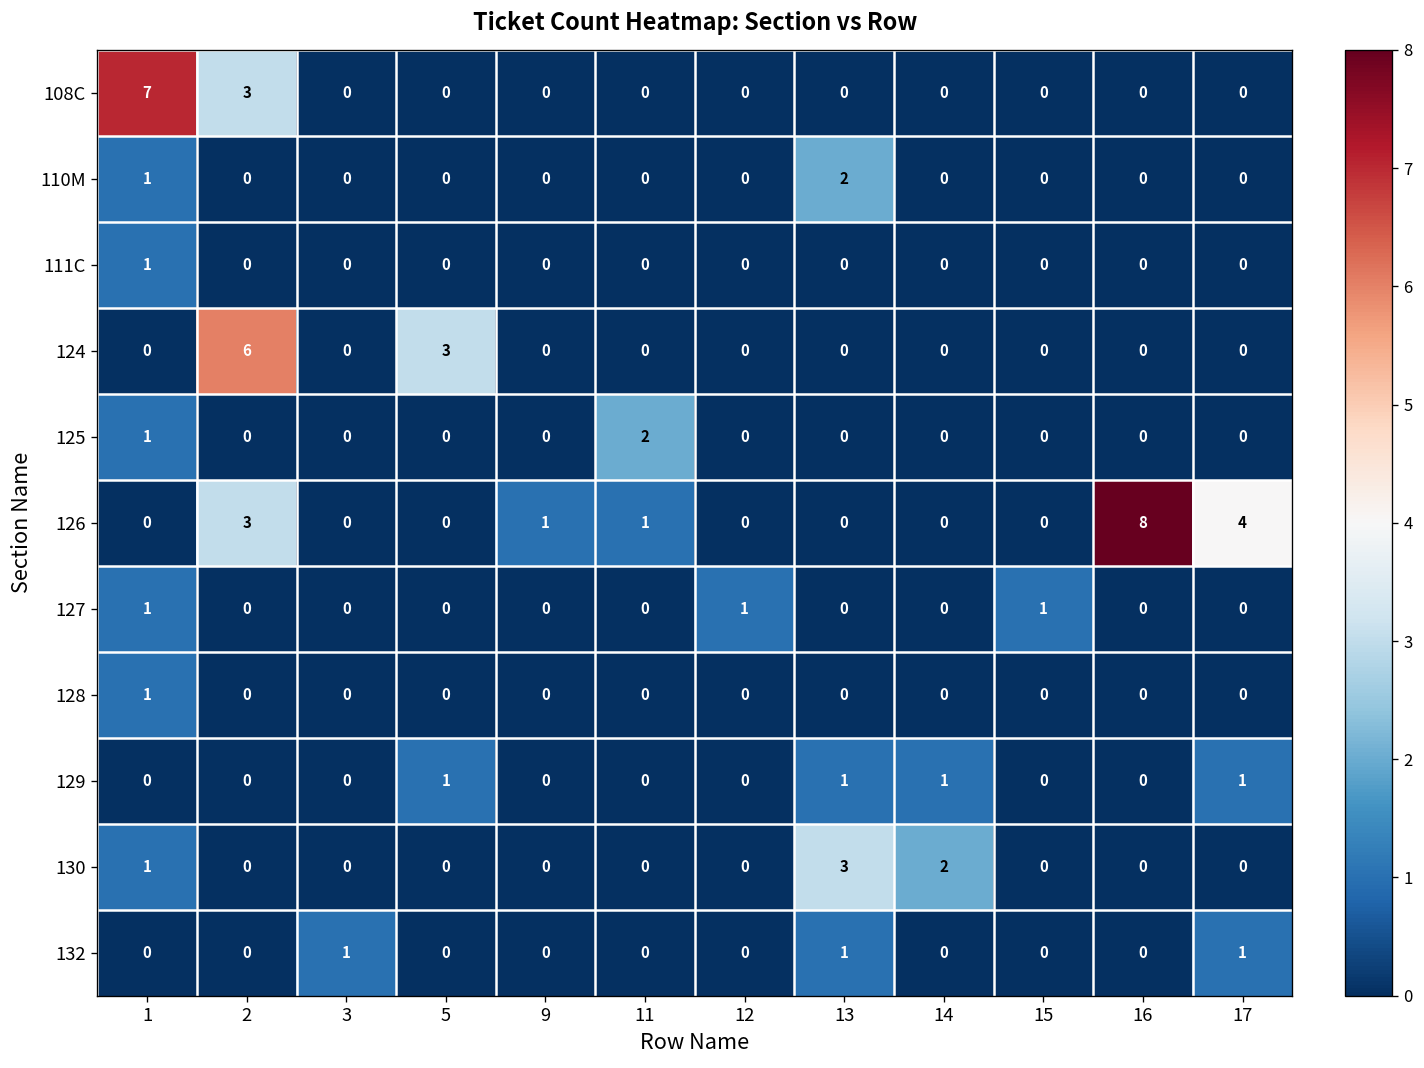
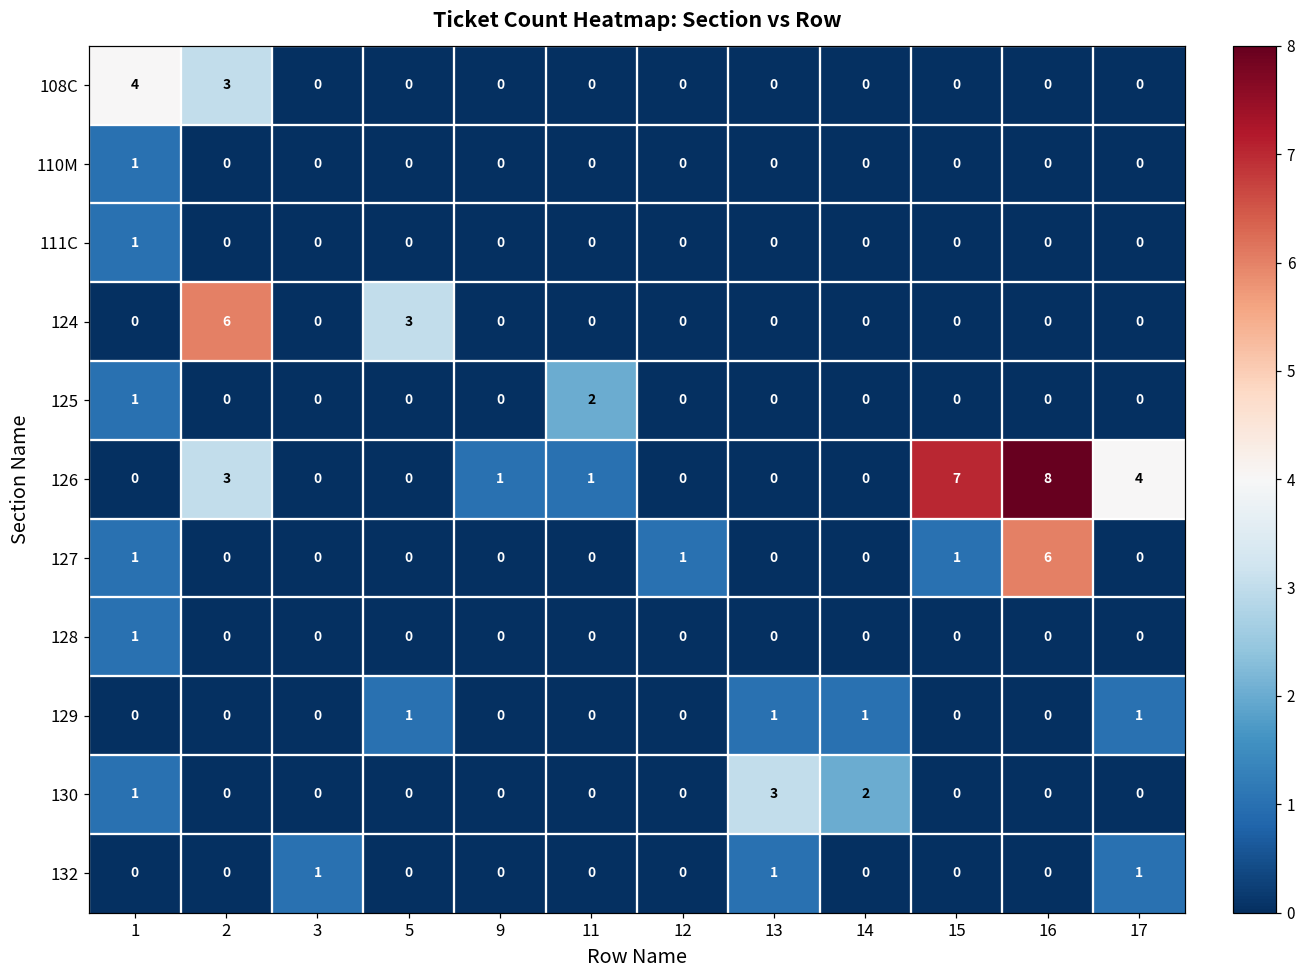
  {
    "108C": {
-     "1": 7,
+     "1": 4,
      "2": 3,
      "3": 0,
      "5": 0,
      "9": 0,
      "11": 0,
      "12": 0,
      "13": 0,
      "14": 0,
      "15": 0,
      "16": 0,
      "17": 0
    },
    "110M": {
      "1": 1,
      "2": 0,
      "3": 0,
      "5": 0,
      "9": 0,
      "11": 0,
      "12": 0,
-     "13": 2,
+     "13": 0,
      "14": 0,
      "15": 0,
      "16": 0,
      "17": 0
    },
    "111C": {
      "1": 1,
      "2": 0,
      "3": 0,
      "5": 0,
      "9": 0,
      "11": 0,
      "12": 0,
      "13": 0,
      "14": 0,
      "15": 0,
      "16": 0,
      "17": 0
    },
    "124": {
      "1": 0,
      "2": 6,
      "3": 0,
      "5": 3,
      "9": 0,
      "11": 0,
      "12": 0,
      "13": 0,
      "14": 0,
      "15": 0,
      "16": 0,
      "17": 0
    },
    "125": {
      "1": 1,
      "2": 0,
      "3": 0,
      "5": 0,
      "9": 0,
      "11": 2,
      "12": 0,
      "13": 0,
      "14": 0,
      "15": 0,
      "16": 0,
      "17": 0
    },
    "126": {
      "1": 0,
      "2": 3,
      "3": 0,
      "5": 0,
      "9": 1,
      "11": 1,
      "12": 0,
      "13": 0,
      "14": 0,
-     "15": 0,
+     "15": 7,
      "16": 8,
      "17": 4
    },
    "127": {
      "1": 1,
      "2": 0,
      "3": 0,
      "5": 0,
      "9": 0,
      "11": 0,
      "12": 1,
      "13": 0,
      "14": 0,
      "15": 1,
-     "16": 0,
+     "16": 6,
      "17": 0
    },
    "128": {
      "1": 1,
      "2": 0,
      "3": 0,
      "5": 0,
      "9": 0,
      "11": 0,
      "12": 0,
      "13": 0,
      "14": 0,
      "15": 0,
      "16": 0,
      "17": 0
    },
    "129": {
      "1": 0,
      "2": 0,
      "3": 0,
      "5": 1,
      "9": 0,
      "11": 0,
      "12": 0,
      "13": 1,
      "14": 1,
      "15": 0,
      "16": 0,
      "17": 1
    },
    "130": {
      "1": 1,
      "2": 0,
      "3": 0,
      "5": 0,
      "9": 0,
      "11": 0,
      "12": 0,
      "13": 3,
      "14": 2,
      "15": 0,
      "16": 0,
      "17": 0
    },
    "132": {
      "1": 0,
      "2": 0,
      "3": 1,
      "5": 0,
      "9": 0,
      "11": 0,
      "12": 0,
      "13": 1,
      "14": 0,
      "15": 0,
      "16": 0,
      "17": 1
    }
  }
